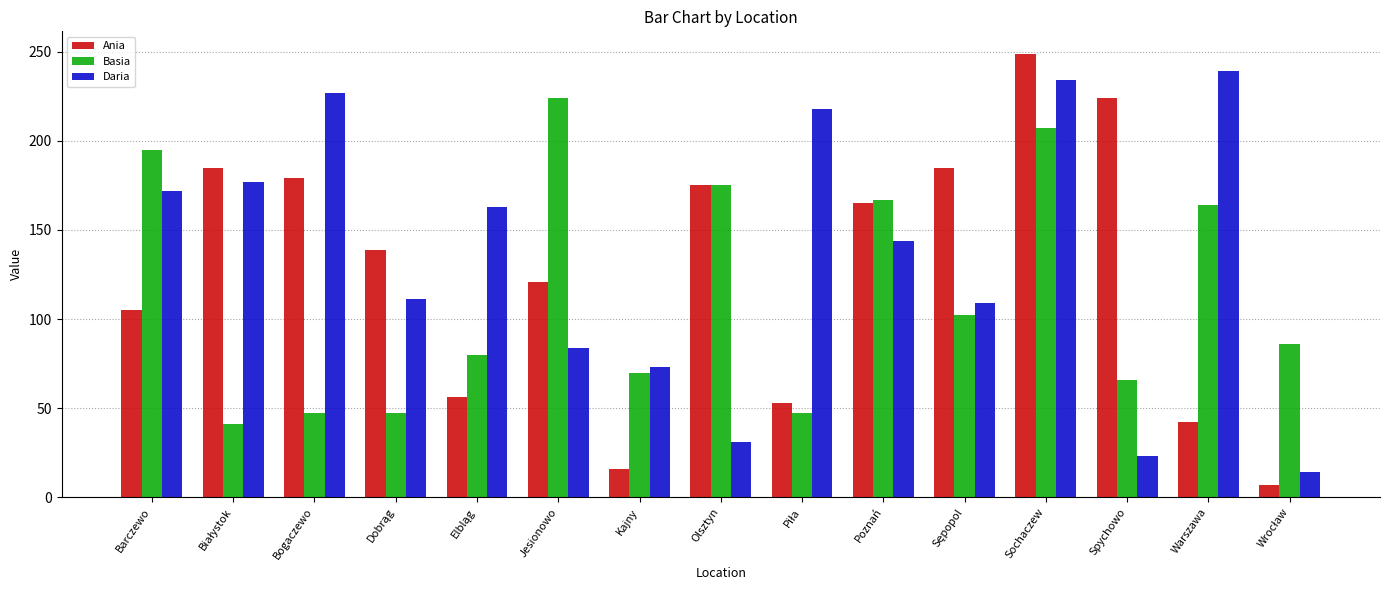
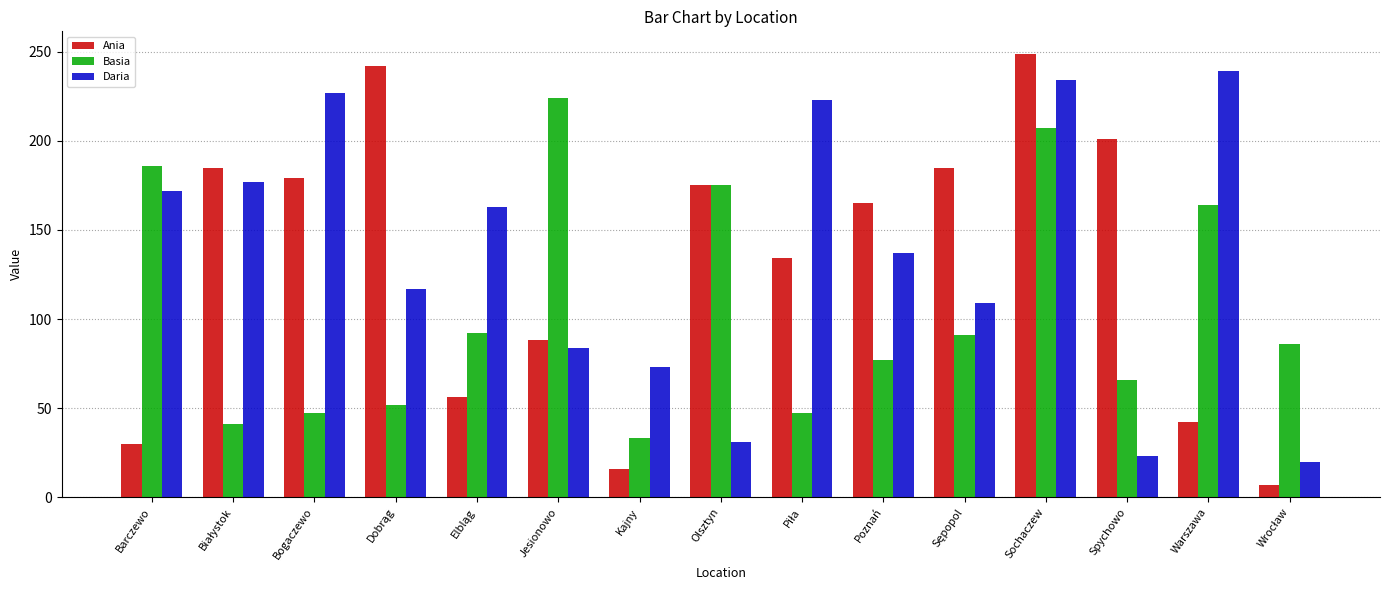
  {
    "Ania": {
-     "Barczewo": 105,
+     "Barczewo": 30,
      "Białystok": 185,
      "Bogaczewo": 179,
-     "Dobrąg": 139,
+     "Dobrąg": 242,
      "Elbląg": 56,
-     "Jesionowo": 121,
+     "Jesionowo": 88,
      "Kajny": 16,
      "Olsztyn": 175,
-     "Piła": 53,
+     "Piła": 134,
      "Poznań": 165,
      "Sępopol": 185,
      "Sochaczew": 249,
-     "Spychowo": 224,
+     "Spychowo": 201,
      "Warszawa": 42,
      "Wrocław": 7
    },
    "Basia": {
-     "Barczewo": 195,
+     "Barczewo": 186,
      "Białystok": 41,
      "Bogaczewo": 47,
-     "Dobrąg": 47,
-     "Elbląg": 80,
+     "Dobrąg": 52,
+     "Elbląg": 92,
      "Jesionowo": 224,
-     "Kajny": 70,
+     "Kajny": 33,
      "Olsztyn": 175,
      "Piła": 47,
-     "Poznań": 167,
-     "Sępopol": 102,
+     "Poznań": 77,
+     "Sępopol": 91,
      "Sochaczew": 207,
      "Spychowo": 66,
      "Warszawa": 164,
      "Wrocław": 86
    },
    "Daria": {
      "Barczewo": 172,
      "Białystok": 177,
      "Bogaczewo": 227,
-     "Dobrąg": 111,
+     "Dobrąg": 117,
      "Elbląg": 163,
      "Jesionowo": 84,
      "Kajny": 73,
      "Olsztyn": 31,
-     "Piła": 218,
-     "Poznań": 144,
+     "Piła": 223,
+     "Poznań": 137,
      "Sępopol": 109,
      "Sochaczew": 234,
      "Spychowo": 23,
      "Warszawa": 239,
-     "Wrocław": 14
+     "Wrocław": 20
    }
  }
